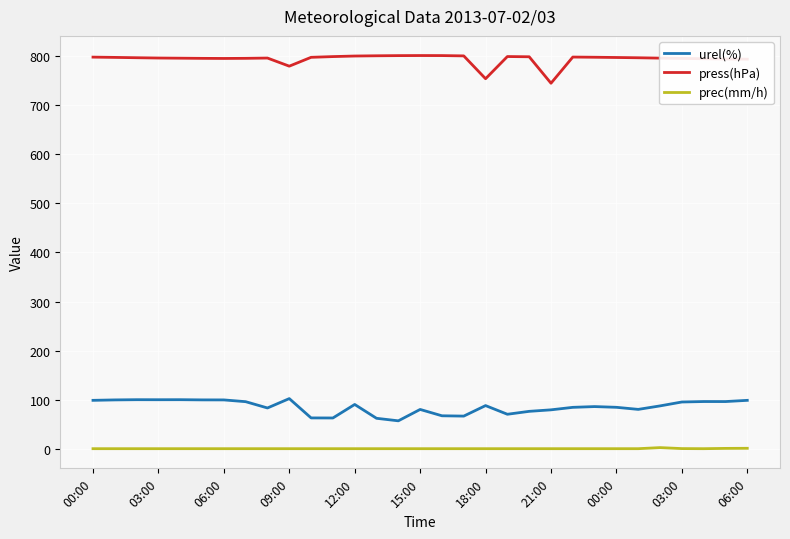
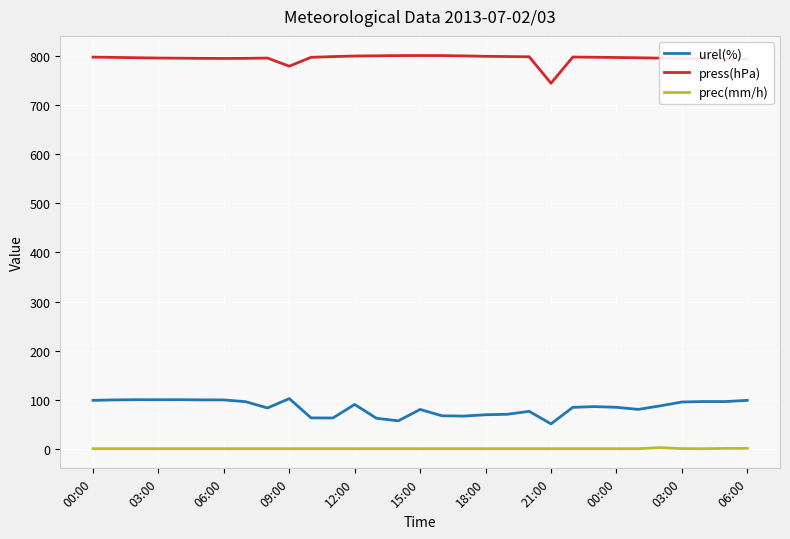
  {
    "urel(%)": {
      "09:00": 100,
      "12:00": 90,
      "15:00": 80,
-     "18:00": 90,
-     "21:00": 80
+     "18:00": 70,
+     "21:00": 50
    },
    "press(hPa)": {
      "09:00": 780,
      "12:00": 800,
      "15:00": 800,
-     "18:00": 750,
+     "18:00": 800,
      "21:00": 750
    },
    "prec(mm/h)": {
      "09:00": 0,
      "12:00": 0,
      "15:00": 0,
      "18:00": 0,
      "21:00": 0
    }
  }
